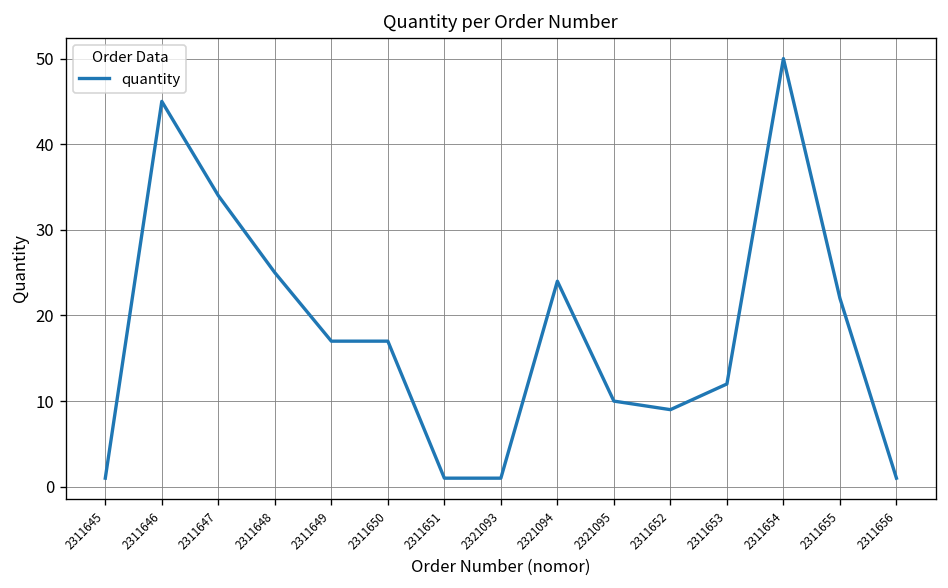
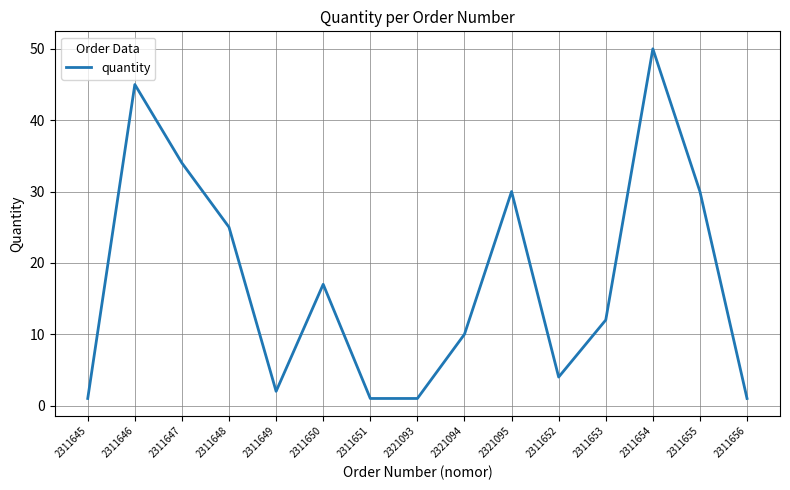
  {
    "2311645": 1,
    "2311646": 45,
    "2311647": 34,
    "2311648": 25,
-   "2311649": 17,
+   "2311649": 2,
    "2311650": 17,
    "2311651": 1,
    "2321093": 1,
-   "2321094": 24,
-   "2321095": 10,
-   "2311652": 9,
+   "2321094": 10,
+   "2321095": 30,
+   "2311652": 4,
    "2311653": 12,
    "2311654": 50,
-   "2311655": 22,
+   "2311655": 30,
    "2311656": 1
  }
